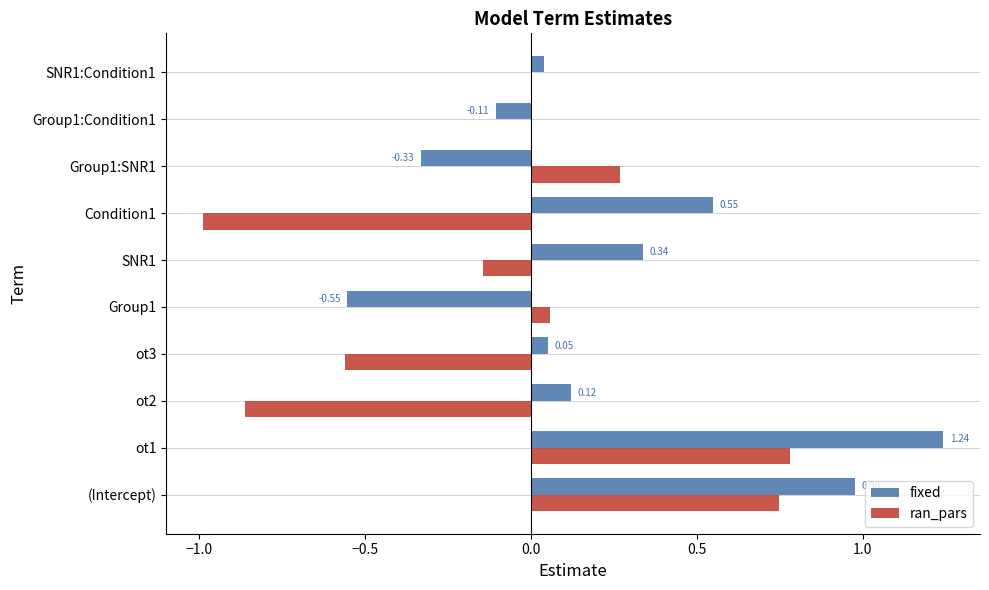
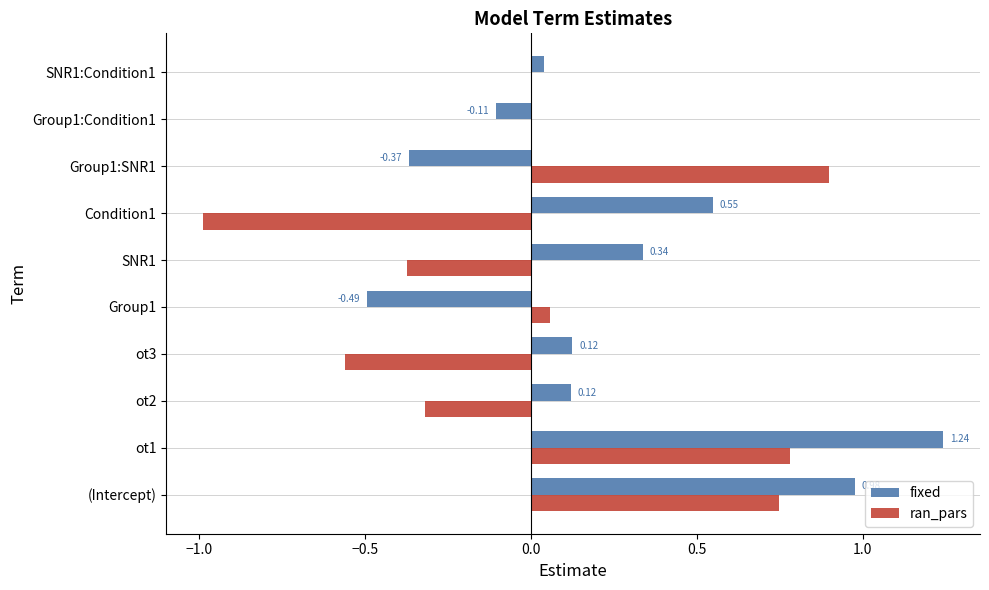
  {
    "fixed": {
      "Group1:Condition1": -0.11,
-     "Group1:SNR1": -0.33,
+     "Group1:SNR1": -0.37,
      "Condition1": 0.55,
      "SNR1": 0.34,
-     "Group1": -0.55,
-     "ot3": 0.05,
+     "Group1": -0.49,
+     "ot3": 0.12,
      "ot2": 0.12,
      "ot1": 1.24
    },
    "ran_pars": {
      "SNR1:Condition1": 0.00,
      "Group1:Condition1": 0.00,
-     "Group1:SNR1": 0.27,
+     "Group1:SNR1": 0.90,
      "Condition1": -0.99,
-     "SNR1": -0.15,
+     "SNR1": -0.37,
      "Group1": 0.06,
      "ot3": -0.56,
-     "ot2": -0.86,
+     "ot2": -0.32,
      "ot1": 0.78,
      "(Intercept)": 0.75
    }
  }
